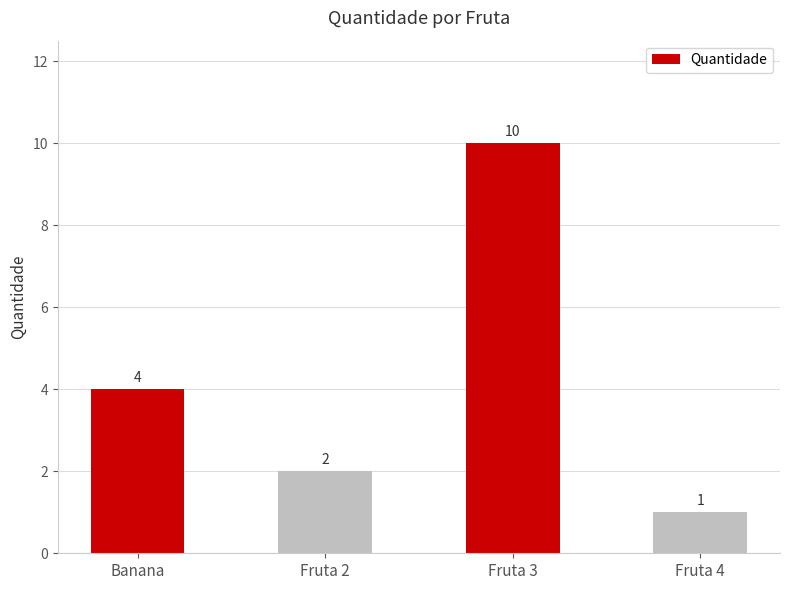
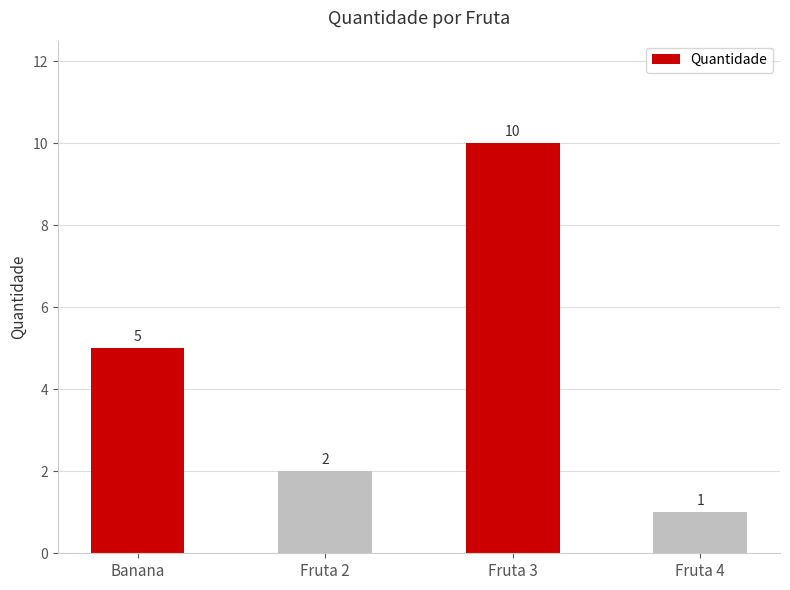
  {
-   "Banana": 4,
+   "Banana": 5,
    "Fruta 2": 2,
    "Fruta 3": 10,
    "Fruta 4": 1
  }
